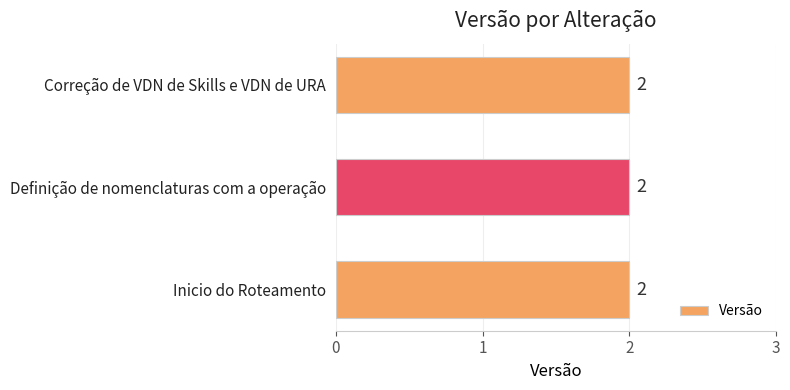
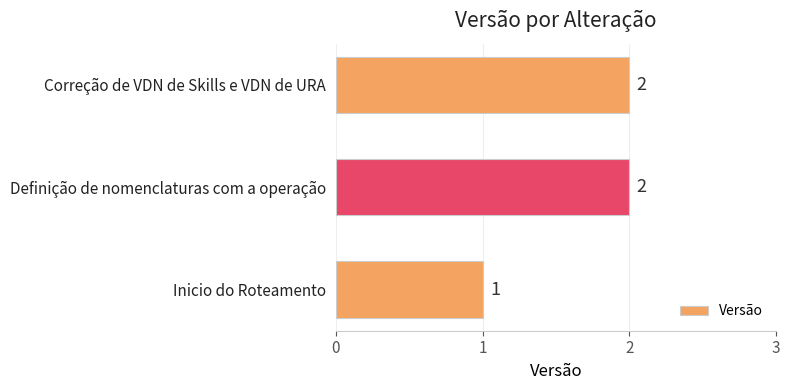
  {
    "Correção de VDN de Skills e VDN de URA": 2,
    "Definição de nomenclaturas com a operação": 2,
-   "Inicio do Roteamento": 2
+   "Inicio do Roteamento": 1
  }
